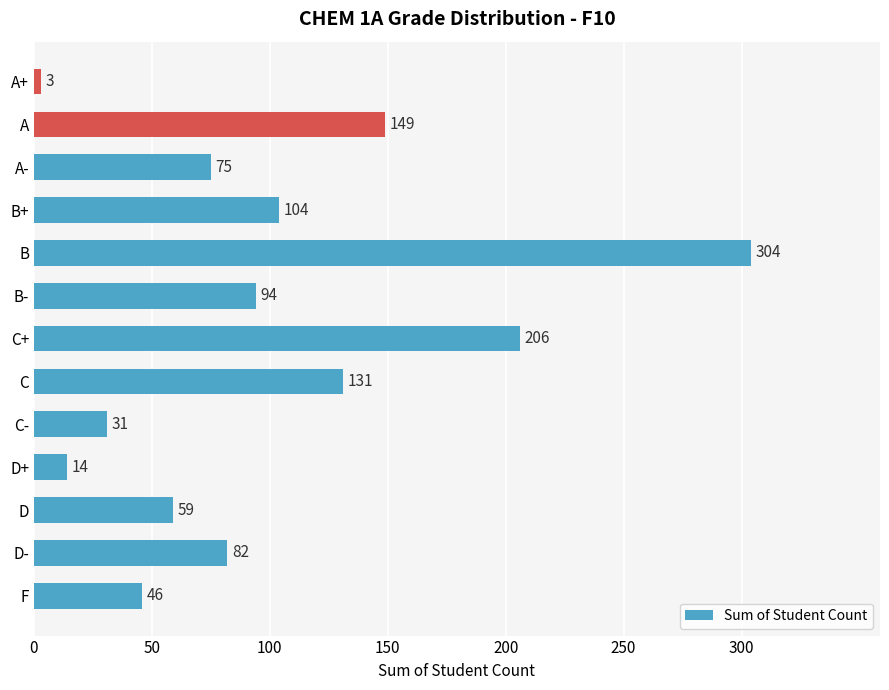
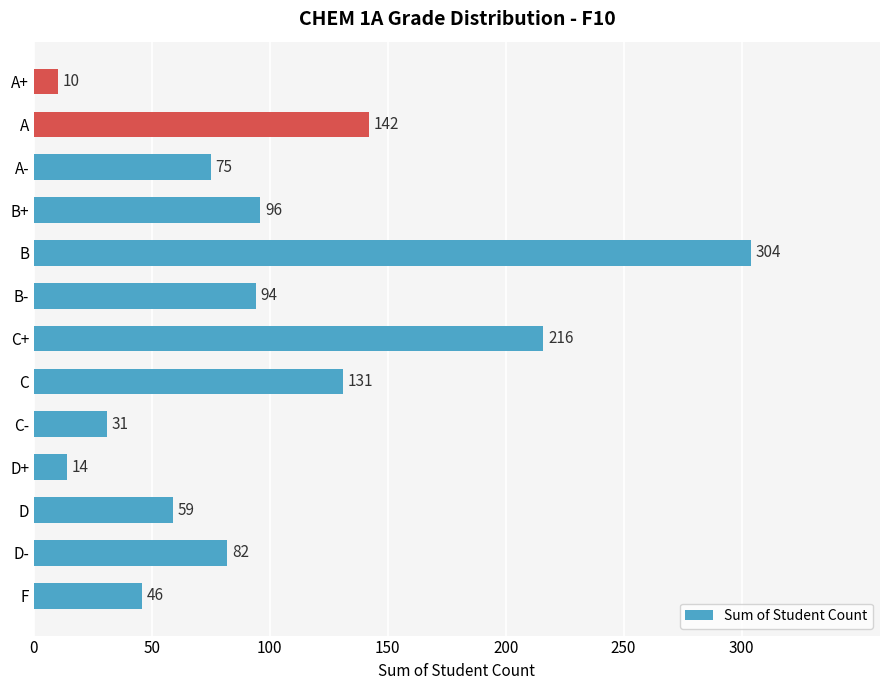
  {
-   "A+": 3,
-   "A": 149,
+   "A+": 10,
+   "A": 142,
    "A-": 75,
-   "B+": 104,
+   "B+": 96,
    "B": 304,
    "B-": 94,
-   "C+": 206,
+   "C+": 216,
    "C": 131,
    "C-": 31,
    "D+": 14,
    "D": 59,
    "D-": 82,
    "F": 46
  }
